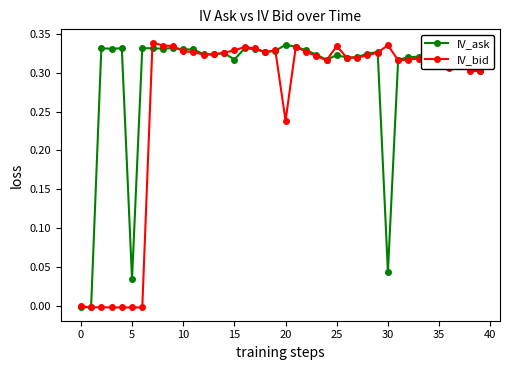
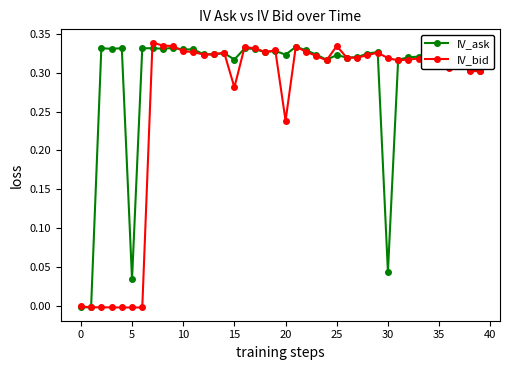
  {
    "IV_ask": {
      "5": 0.03,
      "15": 0.32,
-     "20": 0.34,
+     "20": 0.32,
      "25": 0.32,
      "30": 0.04
    },
    "IV_bid": {
      "5": 0.00,
-     "15": 0.33,
+     "15": 0.28,
      "20": 0.24,
      "25": 0.33,
-     "30": 0.34
+     "30": 0.32
    }
  }
